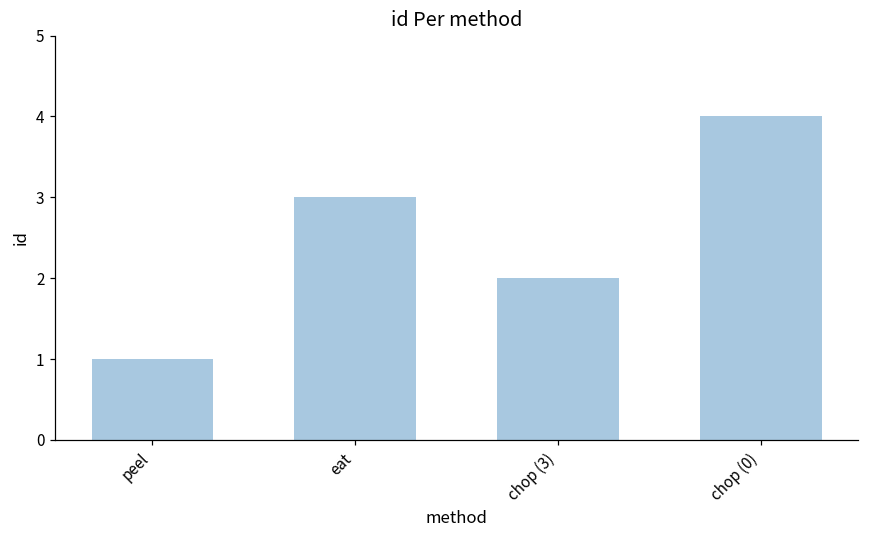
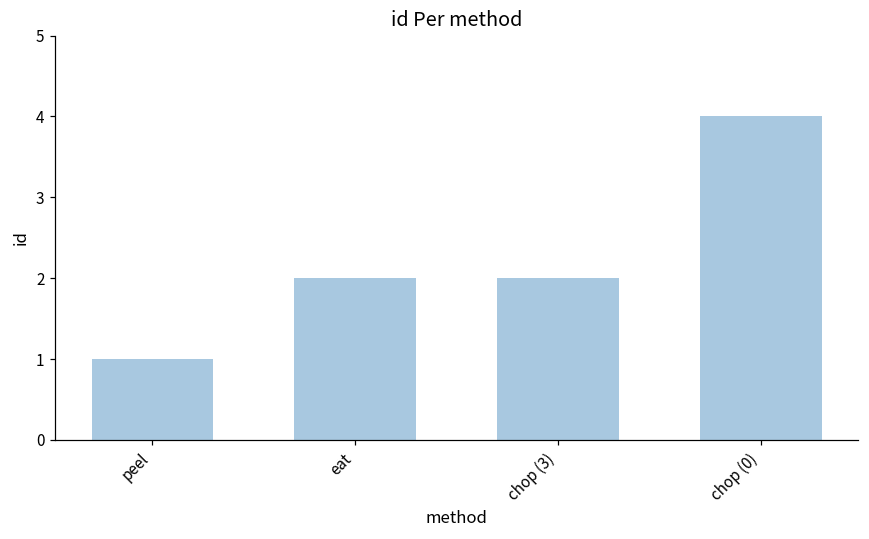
  {
    "peel": 1,
-   "eat": 3,
+   "eat": 2,
    "chop (3)": 2,
    "chop (0)": 4
  }
